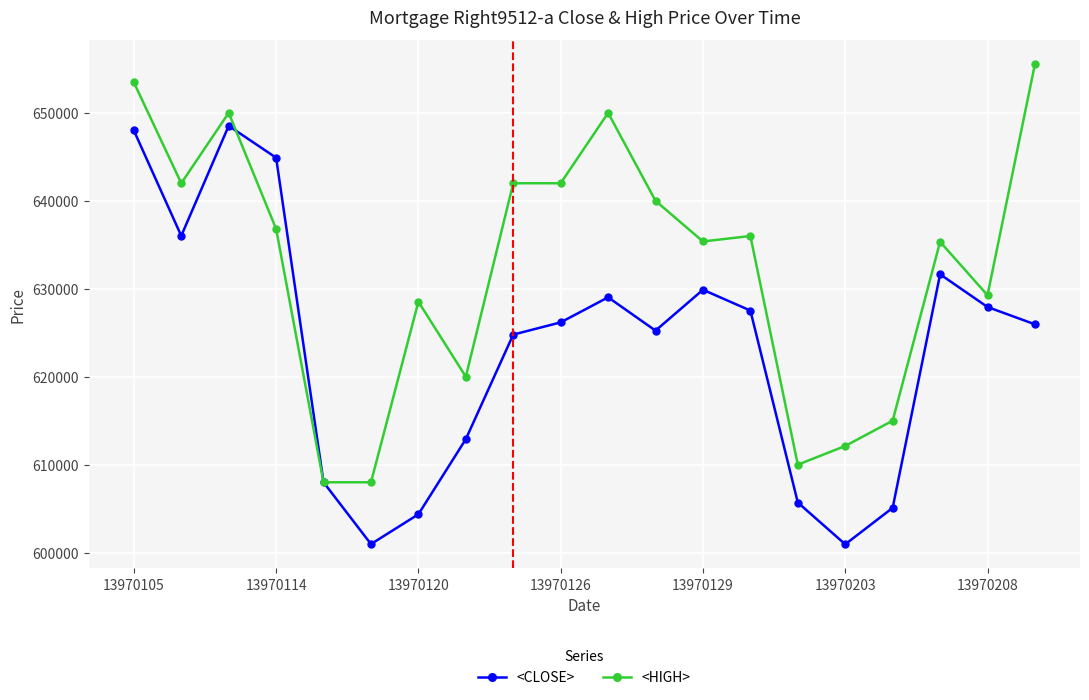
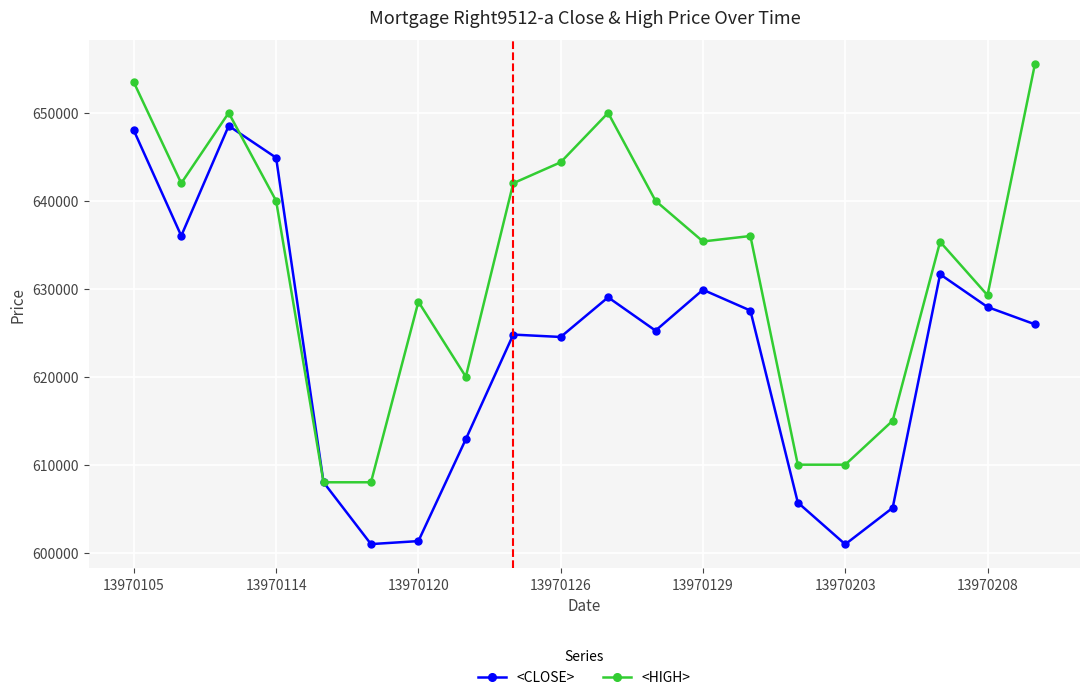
  {
    "<CLOSE>": {
      "13970105": 648000,
      "13970114": 645000,
-     "13970120": 604000,
-     "13970126": 626000,
+     "13970120": 601000,
+     "13970126": 625000,
      "13970129": 630000,
      "13970203": 601000,
      "13970208": 628000
    },
    "<HIGH>": {
      "13970105": 653000,
-     "13970114": 637000,
+     "13970114": 640000,
      "13970120": 629000,
-     "13970126": 642000,
+     "13970126": 644000,
      "13970129": 635000,
-     "13970203": 612000,
+     "13970203": 610000,
      "13970208": 629000
    }
  }
